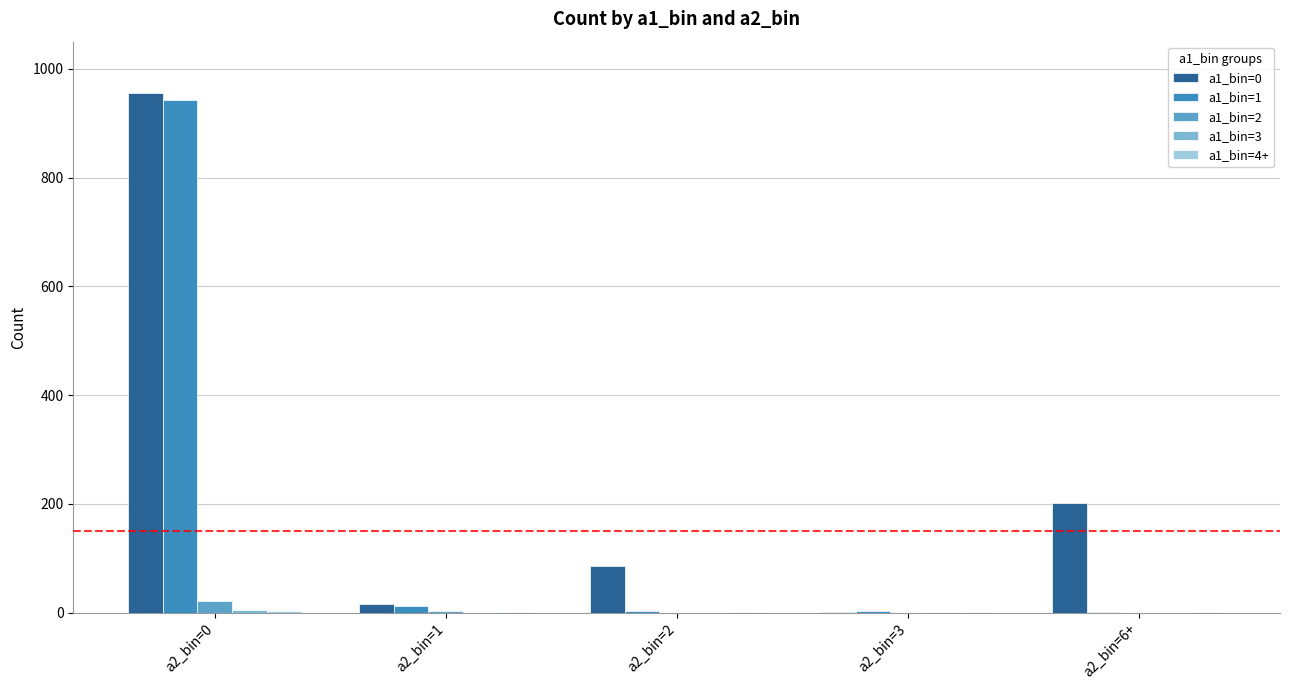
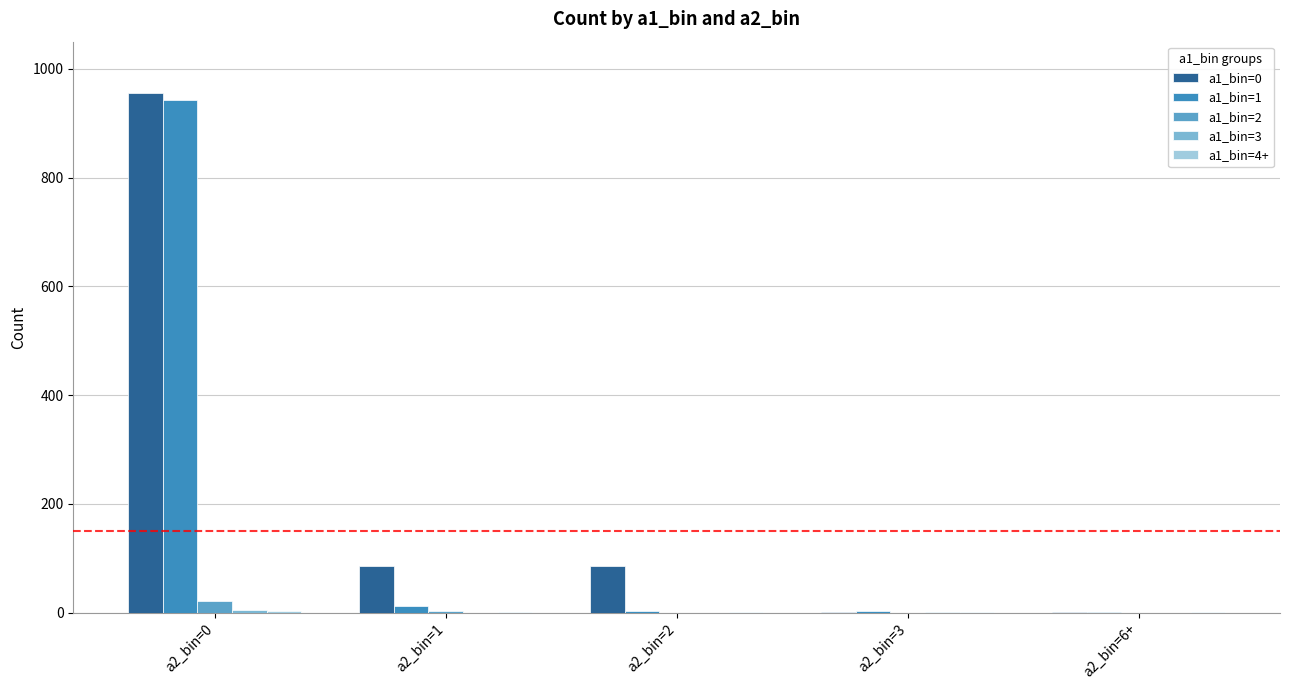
  {
    "a1_bin=0": {
      "a2_bin=0": 960,
-     "a2_bin=1": 20,
+     "a2_bin=1": 90,
      "a2_bin=2": 90,
-     "a2_bin=6+": 200
+     "a2_bin=6+": 0
    }
  }
